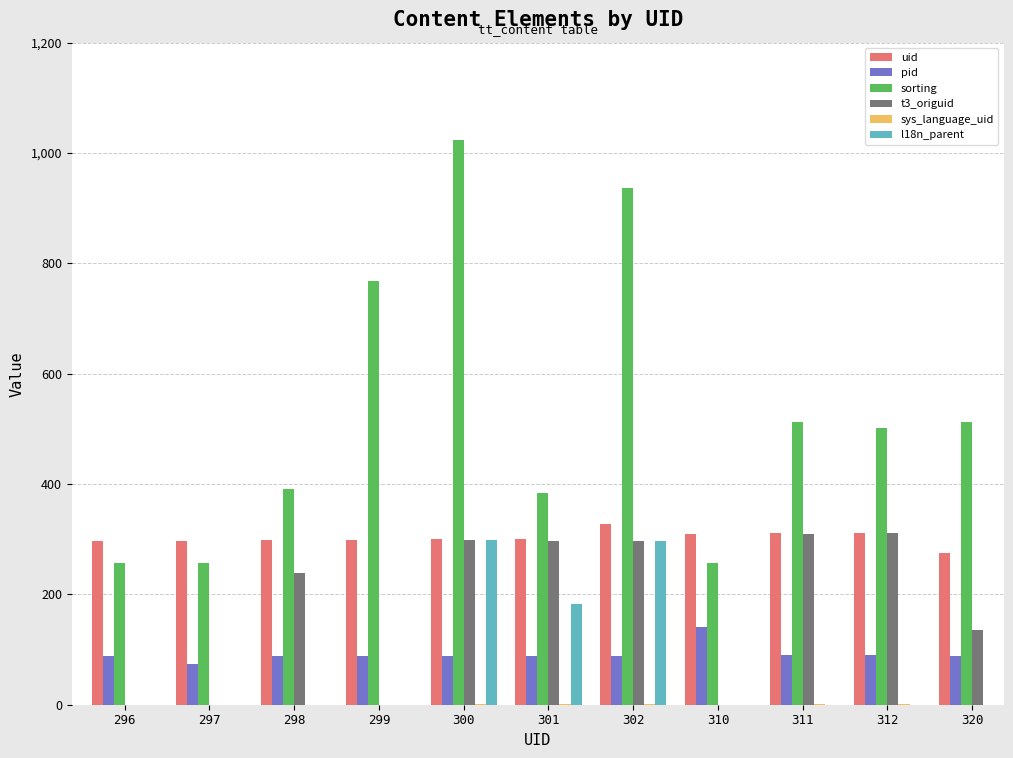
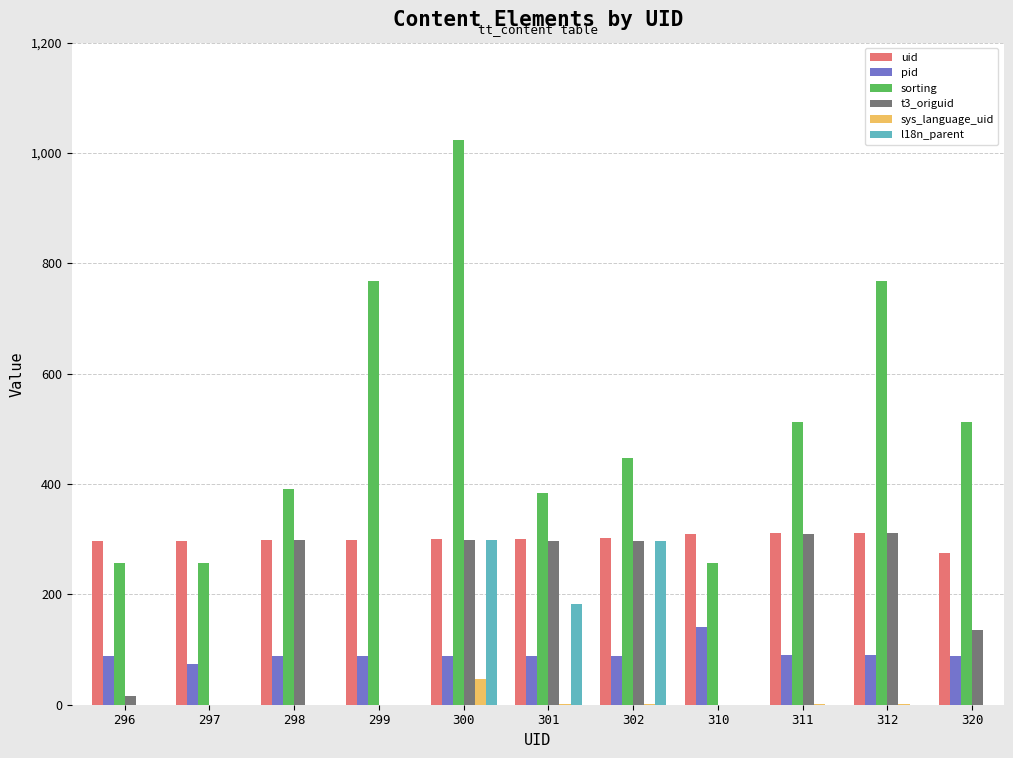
  {
    "uid": {
      "296": "300",
      "297": "300",
      "298": "300",
      "299": "300",
      "300": "300",
      "301": "300",
-     "302": "330",
+     "302": "300",
      "310": "310",
      "311": "310",
      "312": "310",
      "320": "280"
    },
    "pid": {
      "296": "90",
      "297": "70",
      "298": "90",
      "299": "90",
      "300": "90",
      "301": "90",
      "302": "90",
      "310": "140",
      "311": "90",
      "312": "90",
      "320": "90"
    },
    "sorting": {
      "296": "260",
      "297": "260",
      "298": "390",
      "299": "770",
      "300": "1,020",
      "301": "380",
-     "302": "940",
+     "302": "450",
      "310": "260",
      "311": "510",
-     "312": "500",
+     "312": "770",
      "320": "510"
    },
    "t3_origuid": {
-     "296": "0",
+     "296": "20",
      "297": "0",
-     "298": "240",
+     "298": "300",
      "299": "0",
      "300": "300",
      "301": "300",
      "302": "300",
      "310": "0",
      "311": "310",
      "312": "310",
      "320": "140"
    },
    "sys_language_uid": {
      "296": "0",
      "297": "0",
      "298": "0",
      "299": "0",
-     "300": "0",
+     "300": "50",
      "310": "0",
      "320": "0"
    },
    "l18n_parent": {
      "296": "0",
      "297": "0",
      "298": "0",
      "299": "0",
      "300": "300",
      "301": "180",
      "302": "300",
      "310": "0",
      "311": "0",
      "312": "0",
      "320": "0"
    }
  }
